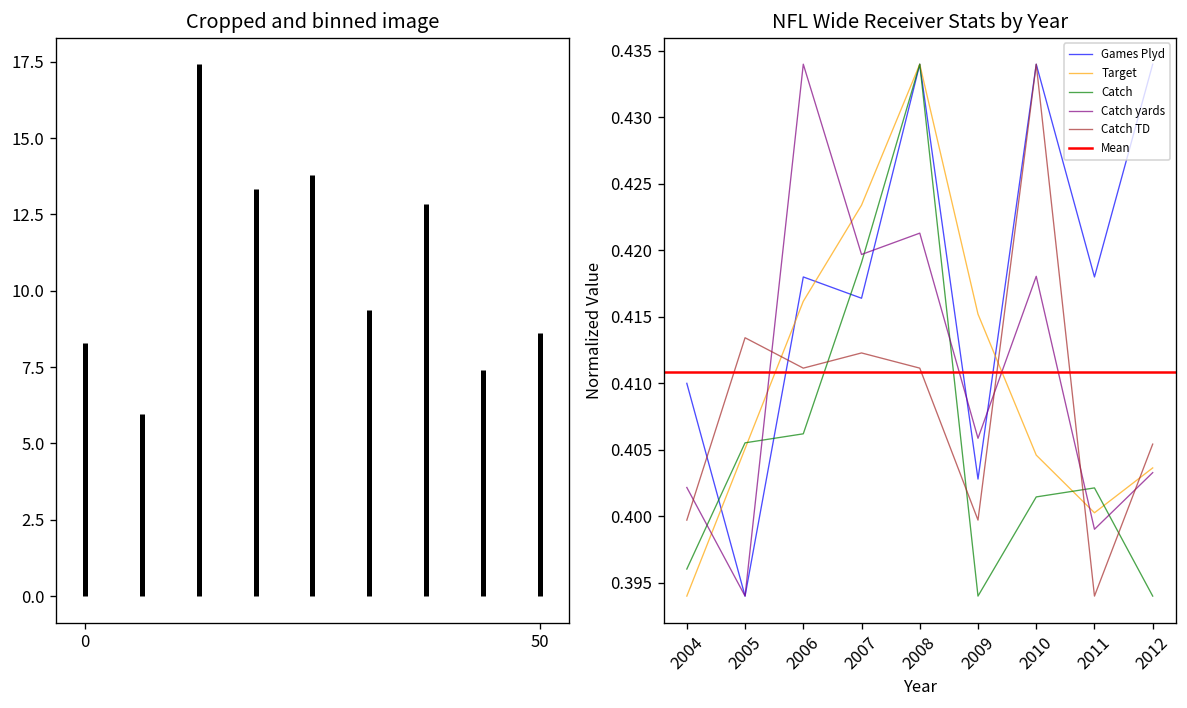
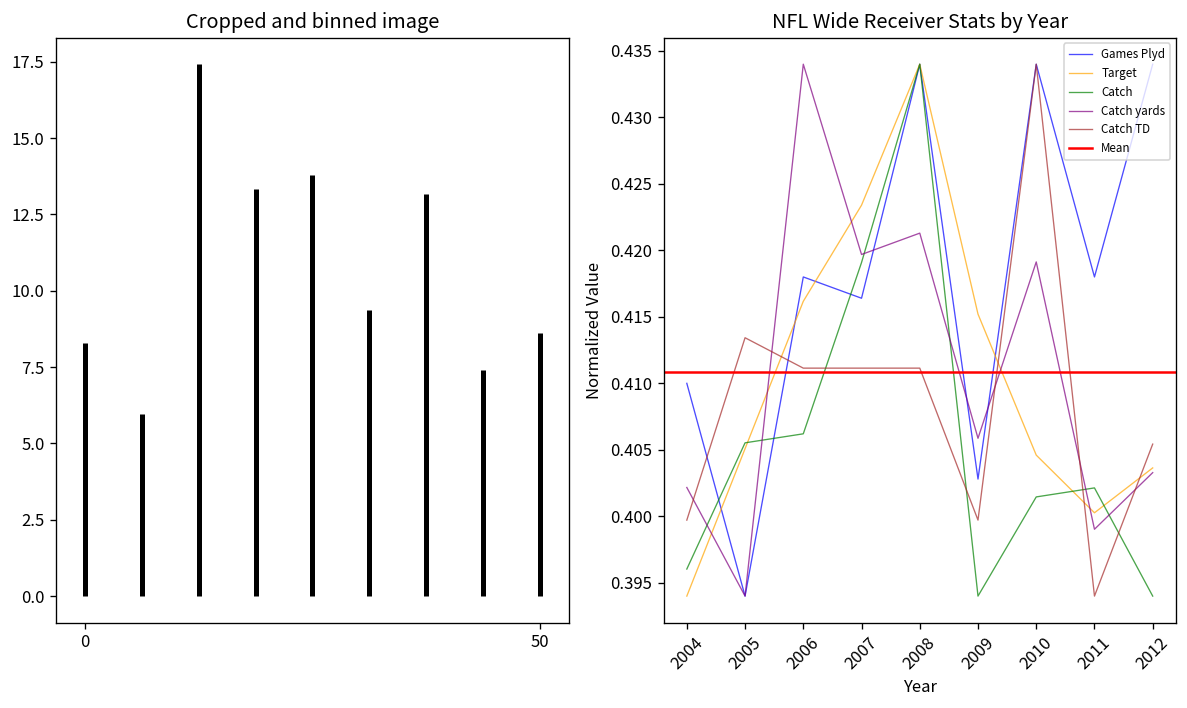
  {
    "Games Plyd": {
      "2004": 0.4100,
      "2006": 0.4180,
      "2007": 0.4164,
      "2009": 0.4028,
      "2011": 0.4180
    },
    "Target": {
      "2004": 0.3940,
      "2005": 0.4051,
      "2006": 0.4162,
      "2007": 0.4234,
      "2009": 0.4152,
      "2010": 0.4046,
      "2011": 0.4003,
      "2012": 0.4036
    },
    "Catch": {
      "2004": 0.3960,
      "2005": 0.4055,
      "2006": 0.4062,
      "2007": 0.4191,
      "2009": 0.3940,
      "2010": 0.4015,
      "2011": 0.4021,
      "2012": 0.3940
    },
    "Catch yards": {
      "2004": 0.4022,
      "2006": 0.4340,
      "2007": 0.4197,
      "2008": 0.4213,
      "2009": 0.4059,
-     "2010": 0.4180,
+     "2010": 0.4191,
      "2011": 0.3990,
      "2012": 0.4033
    },
    "Catch TD": {
      "2004": 0.3997,
      "2005": 0.4134,
      "2006": 0.4111,
-     "2007": 0.4123,
+     "2007": 0.4111,
      "2008": 0.4111,
      "2009": 0.3997,
      "2011": 0.3940,
      "2012": 0.4054
    }
  }
